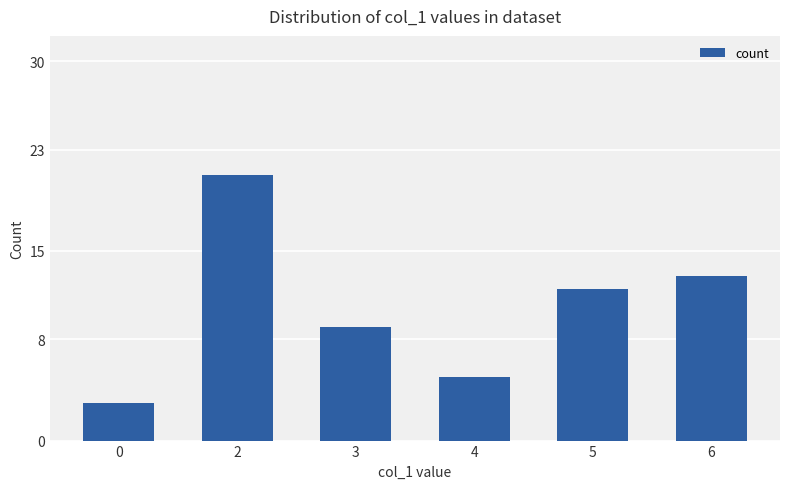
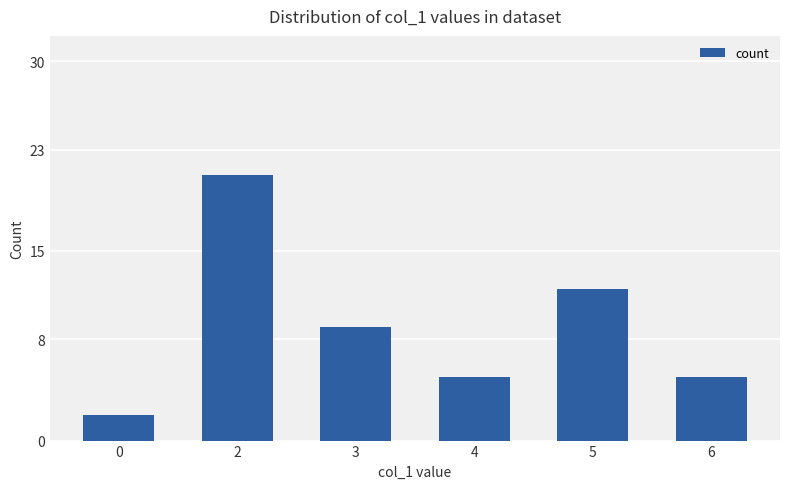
  {
-   "0": 3,
+   "0": 2,
    "2": 21,
    "3": 9,
    "4": 5,
    "5": 12,
-   "6": 13
+   "6": 5
  }
